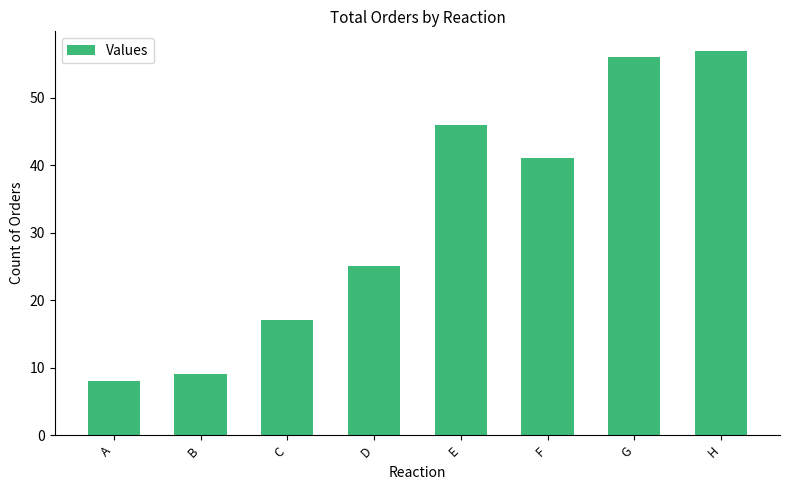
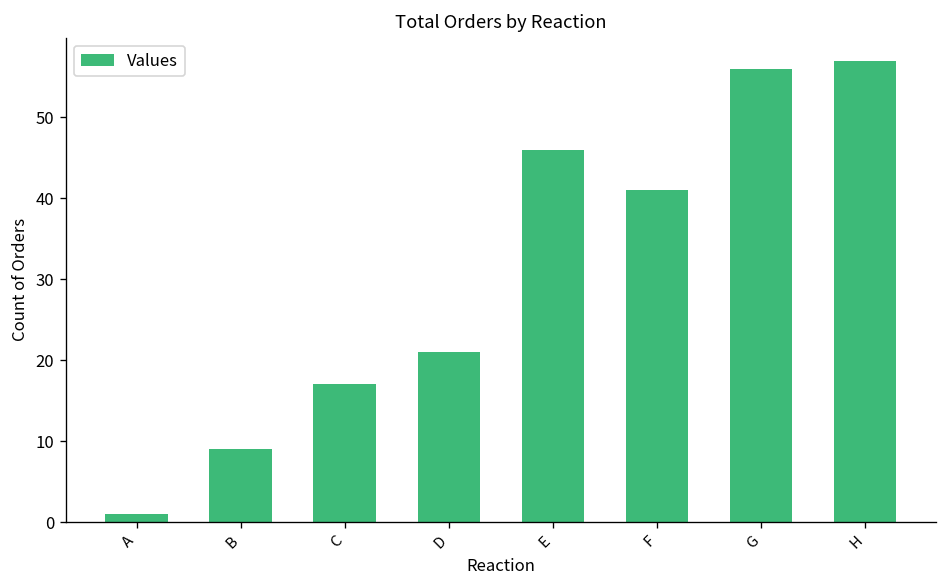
  {
-   "A": 8,
+   "A": 1,
    "B": 9,
    "C": 17,
-   "D": 25,
+   "D": 21,
    "E": 46,
    "F": 41,
    "G": 56,
    "H": 57
  }
